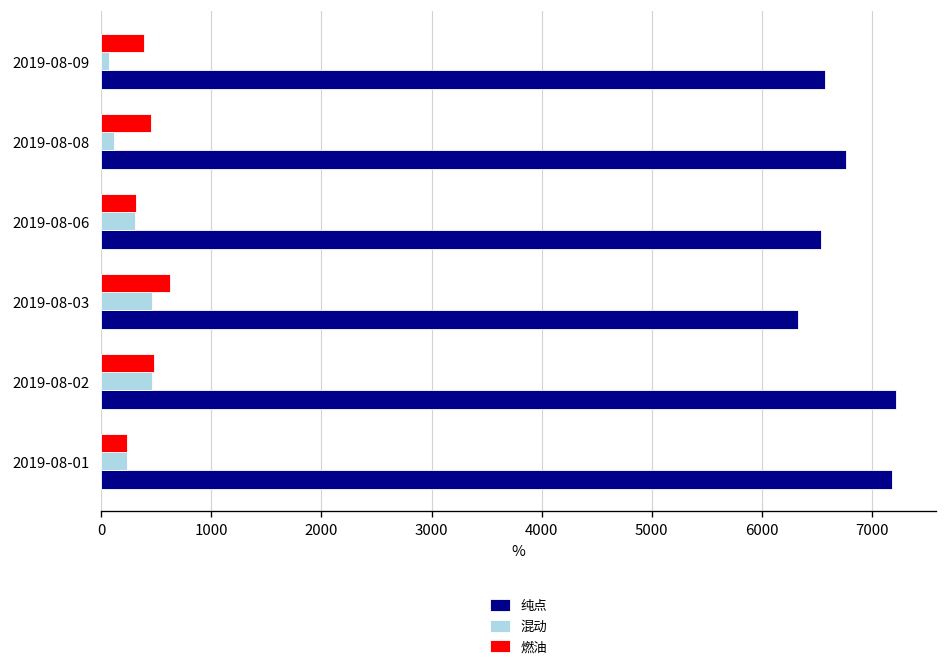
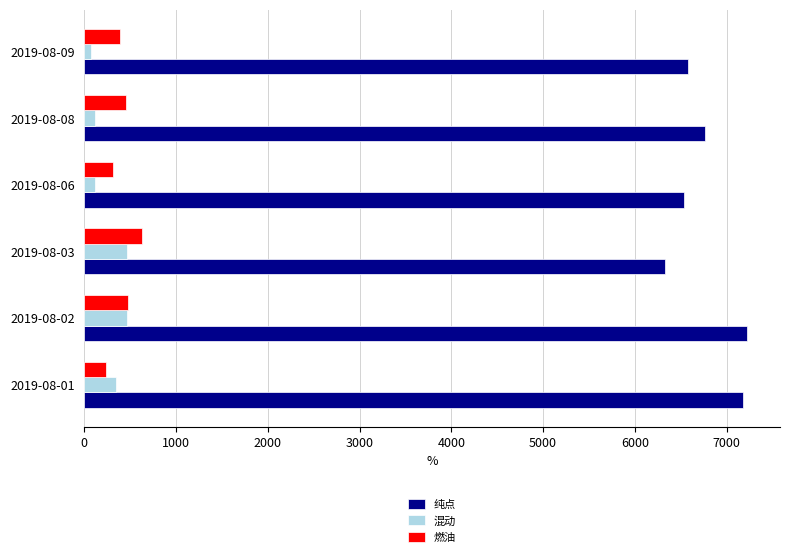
  {
    "纯点": {
      "2019-08-09": 6600,
      "2019-08-08": 6800,
      "2019-08-06": 6500,
      "2019-08-03": 6300,
      "2019-08-02": 7200,
      "2019-08-01": 7200
    },
    "混动": {
      "2019-08-09": 100,
      "2019-08-08": 100,
-     "2019-08-06": 300,
+     "2019-08-06": 100,
      "2019-08-03": 500,
      "2019-08-02": 500,
-     "2019-08-01": 200
+     "2019-08-01": 300
    },
    "燃油": {
      "2019-08-09": 400,
      "2019-08-08": 500,
      "2019-08-06": 300,
      "2019-08-03": 600,
      "2019-08-02": 500,
      "2019-08-01": 200
    }
  }
